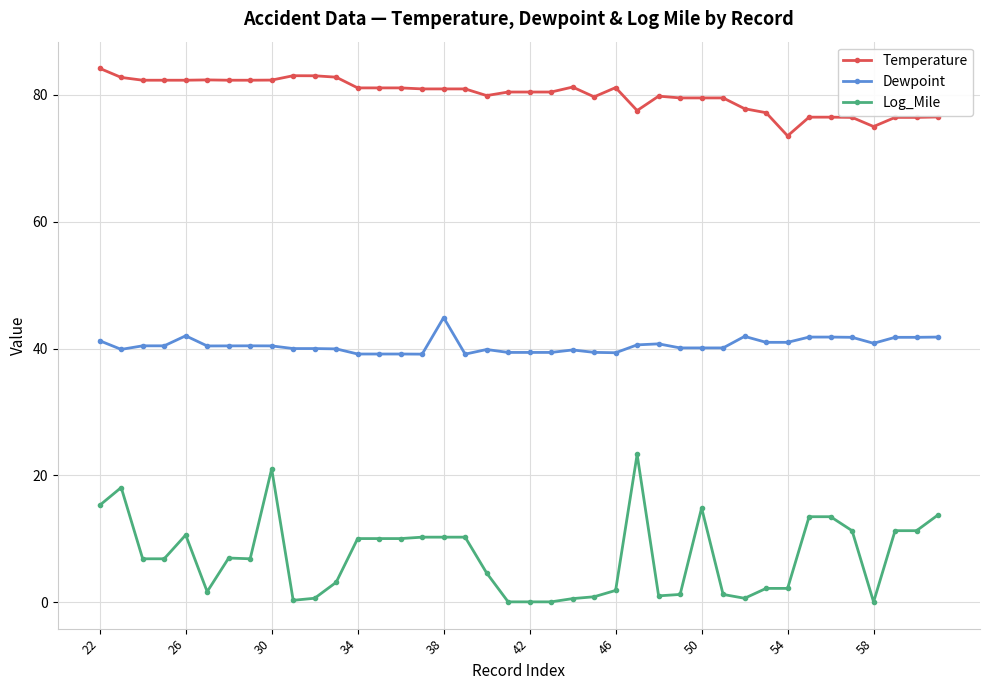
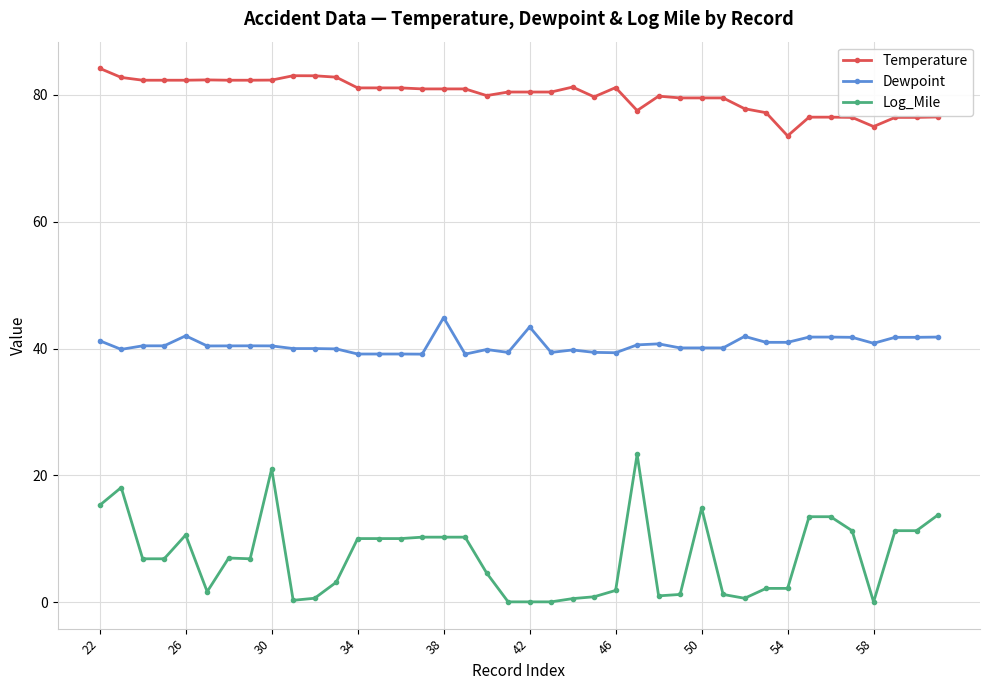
  {
    "Temperature": {
      "22": 84,
      "26": 82,
      "30": 82,
      "34": 81,
      "38": 81,
      "42": 80,
      "46": 81,
      "50": 79,
      "54": 74,
      "58": 75
    },
    "Dewpoint": {
      "22": 41,
      "26": 42,
      "30": 40,
      "34": 39,
      "38": 45,
-     "42": 39,
+     "42": 43,
      "46": 39,
      "50": 40,
      "54": 41,
      "58": 41
    },
    "Log_Mile": {
      "22": 15,
      "26": 11,
      "30": 21,
      "34": 10,
      "38": 10,
      "42": 0,
      "46": 2,
      "50": 15,
      "54": 2,
      "58": 0
    }
  }
